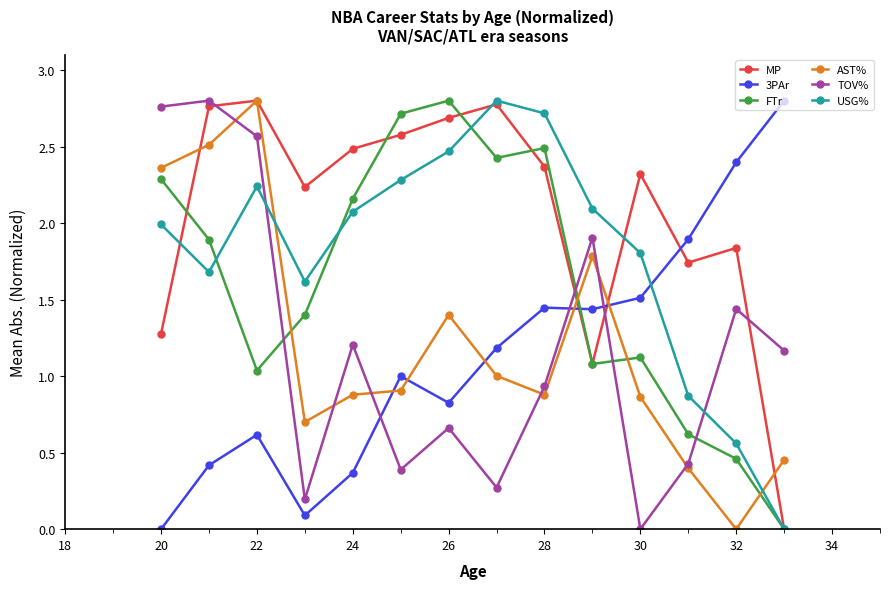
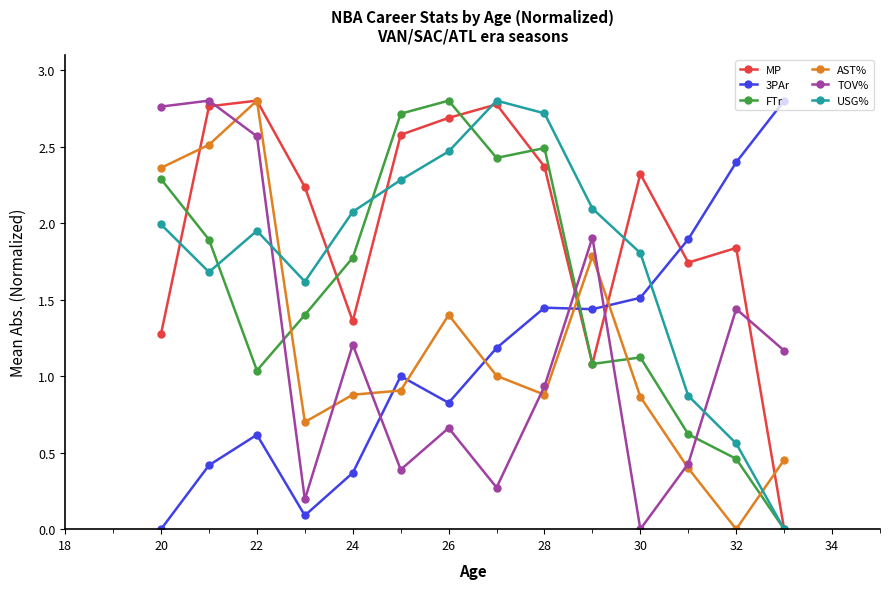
  {
    "MP": {
      "20": 1.28,
-     "24": 2.49,
+     "24": 1.36,
      "26": 2.69,
      "28": 2.37,
      "30": 2.32,
      "32": 1.84
    },
    "3PAr": {
      "20": 0.00,
      "22": 0.62,
      "24": 0.37,
      "26": 0.83,
      "28": 1.45,
      "30": 1.51,
      "32": 2.40
    },
    "FTr": {
      "20": 2.29,
      "22": 1.04,
-     "24": 2.16,
+     "24": 1.77,
      "26": 2.80,
      "28": 2.49,
      "30": 1.12,
      "32": 0.46
    },
    "AST%": {
      "20": 2.36,
      "24": 0.88,
      "26": 1.40,
      "28": 0.88,
      "30": 0.86,
      "32": 0.00
    },
    "TOV%": {
      "20": 2.76,
      "22": 2.57,
      "24": 1.21,
      "26": 0.66,
      "28": 0.93,
      "30": 0.00,
      "32": 1.44
    },
    "USG%": {
      "20": 1.99,
-     "22": 2.24,
+     "22": 1.95,
      "24": 2.07,
      "26": 2.47,
      "28": 2.72,
      "30": 1.80,
      "32": 0.56
    }
  }
